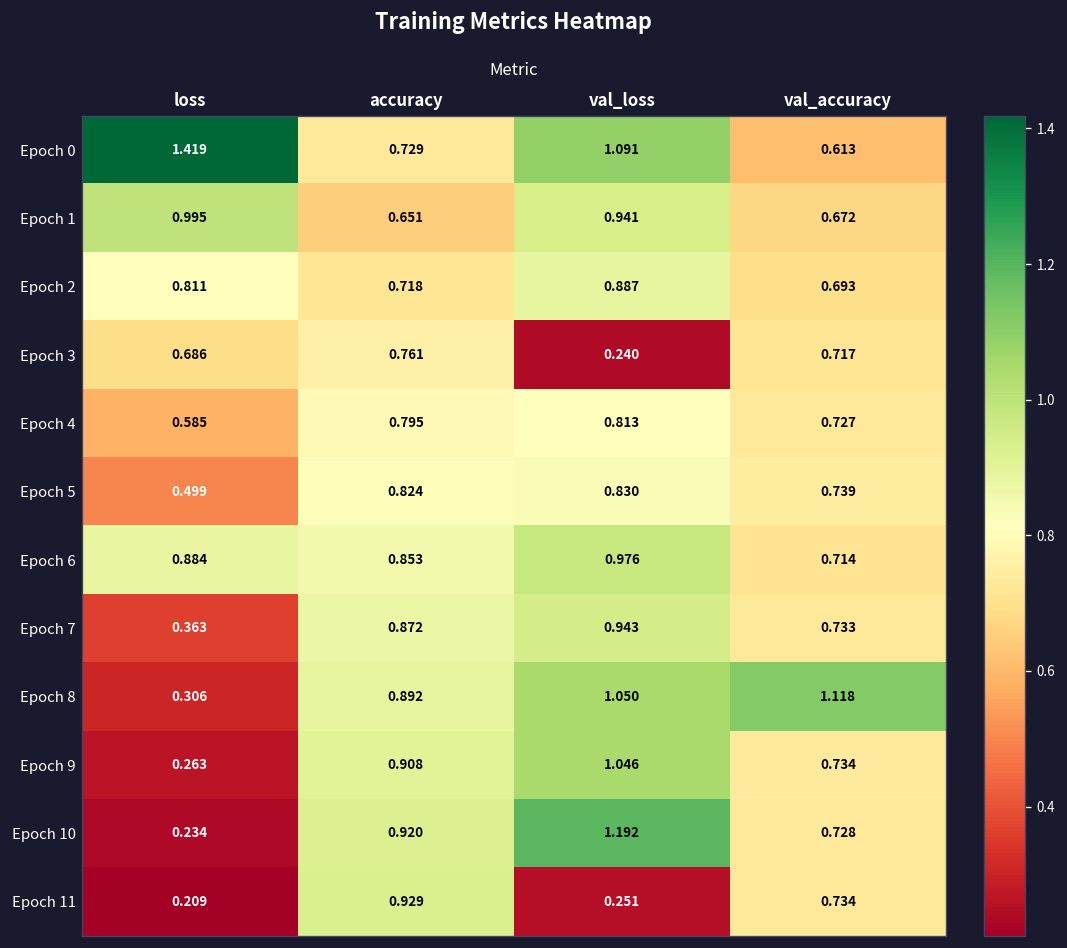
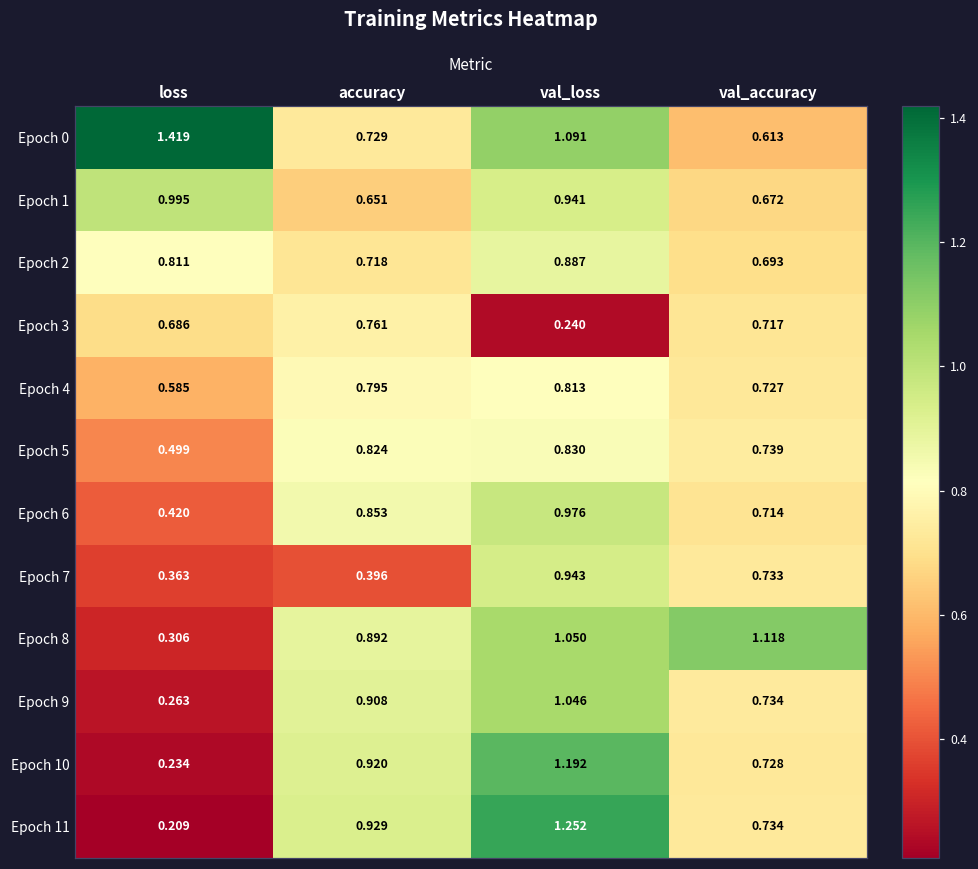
  {
    "Epoch 0": {
      "loss": 1.419,
      "accuracy": 0.729,
      "val_loss": 1.091,
      "val_accuracy": 0.613
    },
    "Epoch 1": {
      "loss": 0.995,
      "accuracy": 0.651,
      "val_loss": 0.941,
      "val_accuracy": 0.672
    },
    "Epoch 2": {
      "loss": 0.811,
      "accuracy": 0.718,
      "val_loss": 0.887,
      "val_accuracy": 0.693
    },
    "Epoch 3": {
      "loss": 0.686,
      "accuracy": 0.761,
      "val_loss": 0.240,
      "val_accuracy": 0.717
    },
    "Epoch 4": {
      "loss": 0.585,
      "accuracy": 0.795,
      "val_loss": 0.813,
      "val_accuracy": 0.727
    },
    "Epoch 5": {
      "loss": 0.499,
      "accuracy": 0.824,
      "val_loss": 0.830,
      "val_accuracy": 0.739
    },
    "Epoch 6": {
-     "loss": 0.884,
+     "loss": 0.420,
      "accuracy": 0.853,
      "val_loss": 0.976,
      "val_accuracy": 0.714
    },
    "Epoch 7": {
      "loss": 0.363,
-     "accuracy": 0.872,
+     "accuracy": 0.396,
      "val_loss": 0.943,
      "val_accuracy": 0.733
    },
    "Epoch 8": {
      "loss": 0.306,
      "accuracy": 0.892,
      "val_loss": 1.050,
      "val_accuracy": 1.118
    },
    "Epoch 9": {
      "loss": 0.263,
      "accuracy": 0.908,
      "val_loss": 1.046,
      "val_accuracy": 0.734
    },
    "Epoch 10": {
      "loss": 0.234,
      "accuracy": 0.920,
      "val_loss": 1.192,
      "val_accuracy": 0.728
    },
    "Epoch 11": {
      "loss": 0.209,
      "accuracy": 0.929,
-     "val_loss": 0.251,
+     "val_loss": 1.252,
      "val_accuracy": 0.734
    }
  }
